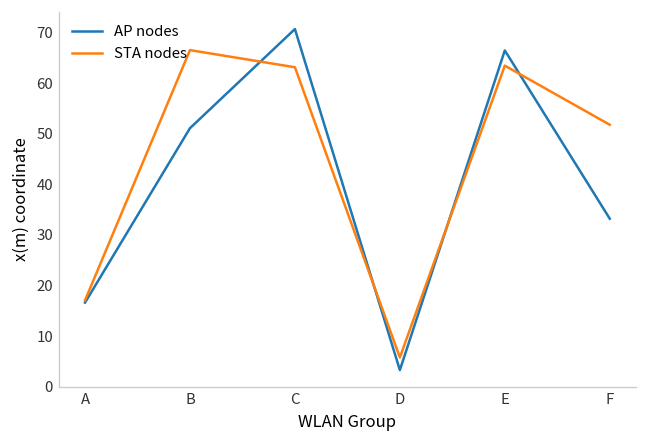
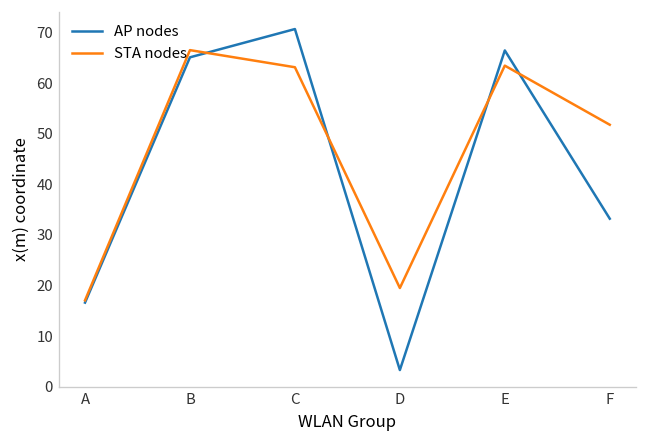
  {
    "AP nodes": {
-     "B": 51,
+     "B": 65,
      "C": 71,
      "D": 3,
      "E": 66,
      "F": 33
    },
    "STA nodes": {
      "B": 67,
      "C": 63,
-     "D": 6,
+     "D": 20,
      "E": 63,
      "F": 52
    }
  }
